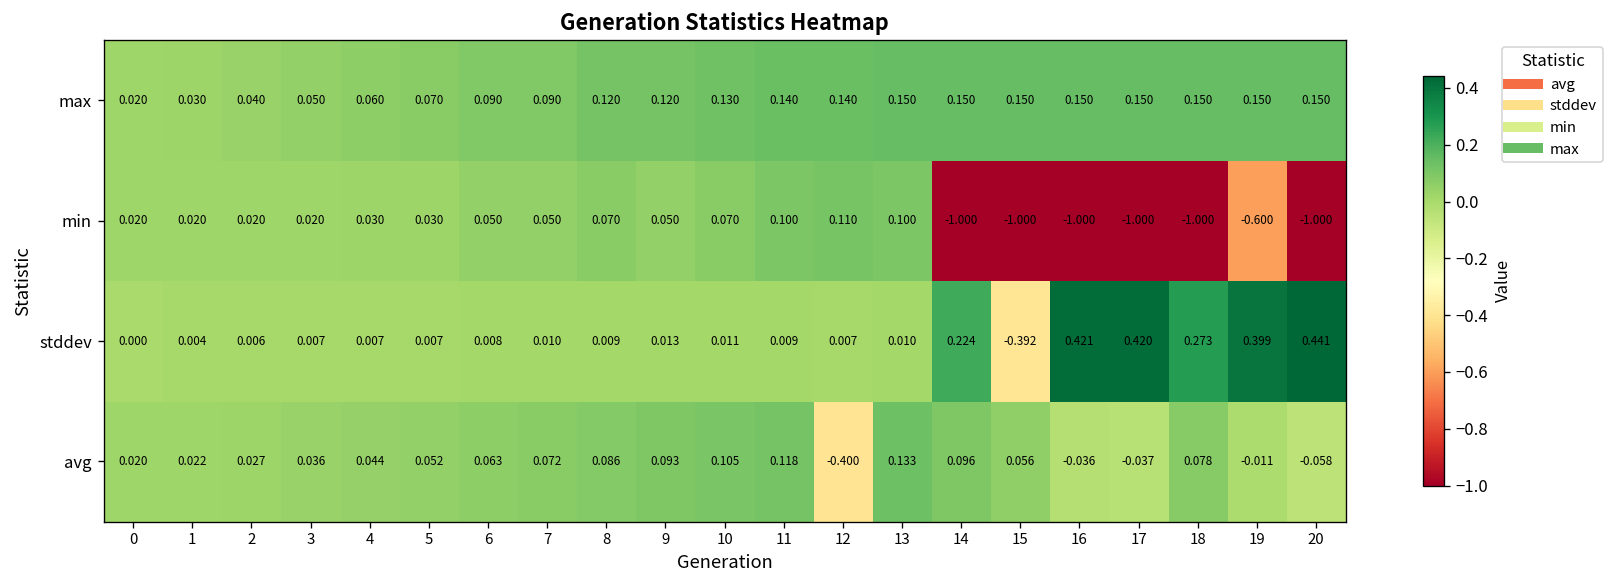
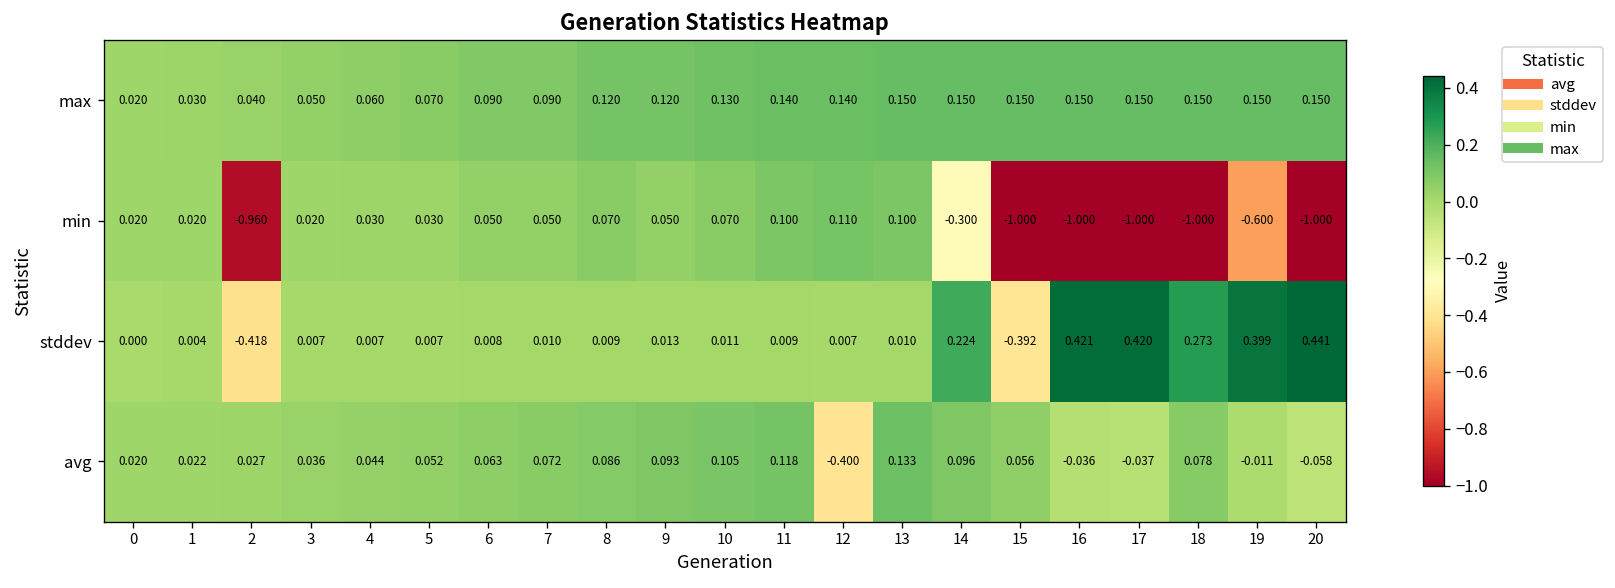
  {
    "max": {
      "0": 0.020,
      "1": 0.030,
      "2": 0.040,
      "3": 0.050,
      "4": 0.060,
      "5": 0.070,
      "6": 0.090,
      "7": 0.090,
      "8": 0.120,
      "9": 0.120,
      "10": 0.130,
      "11": 0.140,
      "12": 0.140,
      "13": 0.150,
      "14": 0.150,
      "15": 0.150,
      "16": 0.150,
      "17": 0.150,
      "18": 0.150,
      "19": 0.150,
      "20": 0.150
    },
    "min": {
      "0": 0.020,
      "1": 0.020,
-     "2": 0.020,
+     "2": -0.960,
      "3": 0.020,
      "4": 0.030,
      "5": 0.030,
      "6": 0.050,
      "7": 0.050,
      "8": 0.070,
      "9": 0.050,
      "10": 0.070,
      "11": 0.100,
      "12": 0.110,
      "13": 0.100,
-     "14": -1.000,
+     "14": -0.300,
      "15": -1.000,
      "16": -1.000,
      "17": -1.000,
      "18": -1.000,
      "19": -0.600,
      "20": -1.000
    },
    "stddev": {
      "0": 0.000,
      "1": 0.004,
-     "2": 0.006,
+     "2": -0.418,
      "3": 0.007,
      "4": 0.007,
      "5": 0.007,
      "6": 0.008,
      "7": 0.010,
      "8": 0.009,
      "9": 0.013,
      "10": 0.011,
      "11": 0.009,
      "12": 0.007,
      "13": 0.010,
      "14": 0.224,
      "15": -0.392,
      "16": 0.421,
      "17": 0.420,
      "18": 0.273,
      "19": 0.399,
      "20": 0.441
    },
    "avg": {
      "0": 0.020,
      "1": 0.022,
      "2": 0.027,
      "3": 0.036,
      "4": 0.044,
      "5": 0.052,
      "6": 0.063,
      "7": 0.072,
      "8": 0.086,
      "9": 0.093,
      "10": 0.105,
      "11": 0.118,
      "12": -0.400,
      "13": 0.133,
      "14": 0.096,
      "15": 0.056,
      "16": -0.036,
      "17": -0.037,
      "18": 0.078,
      "19": -0.011,
      "20": -0.058
    }
  }
